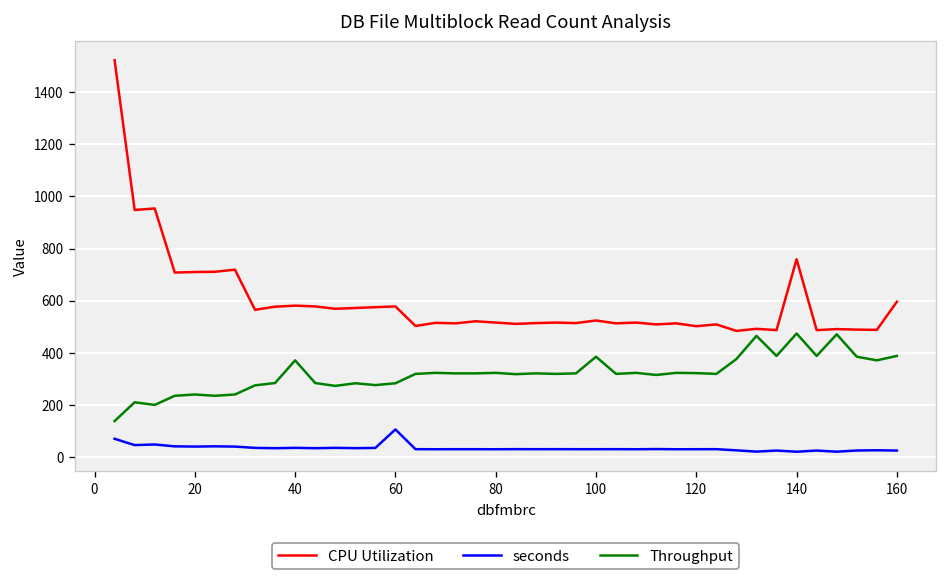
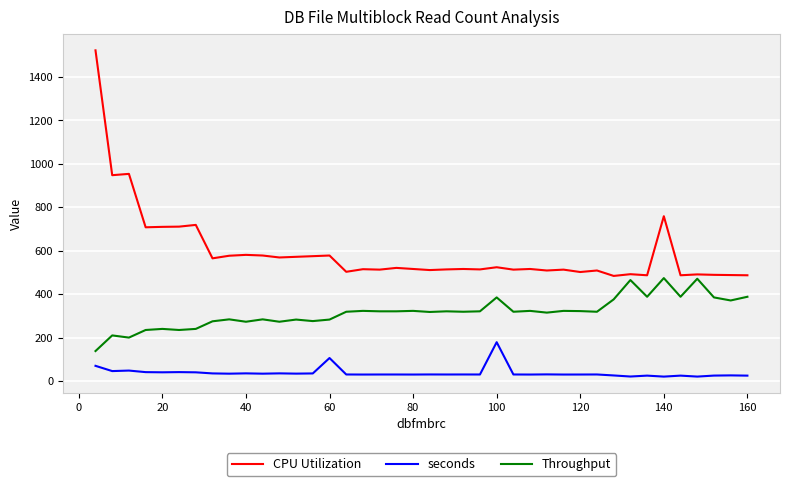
  {
    "CPU Utilization": {
      "20": 710,
      "40": 580,
      "60": 580,
      "80": 520,
      "100": 520,
      "120": 500,
      "140": 760,
-     "160": 600
+     "160": 490
    },
    "seconds": {
      "20": 40,
      "40": 40,
      "60": 110,
      "80": 30,
-     "100": 30,
+     "100": 180,
      "120": 30,
      "140": 20,
      "160": 20
    },
    "Throughput": {
      "20": 240,
-     "40": 370,
+     "40": 270,
      "60": 280,
      "80": 320,
      "100": 390,
      "120": 320,
      "140": 470,
      "160": 390
    }
  }
